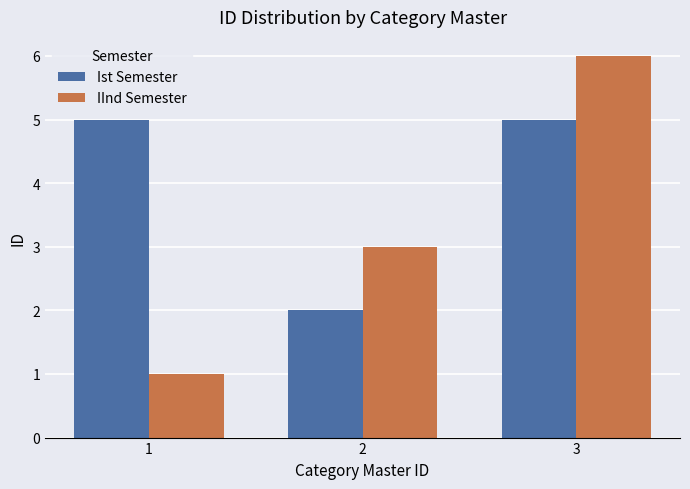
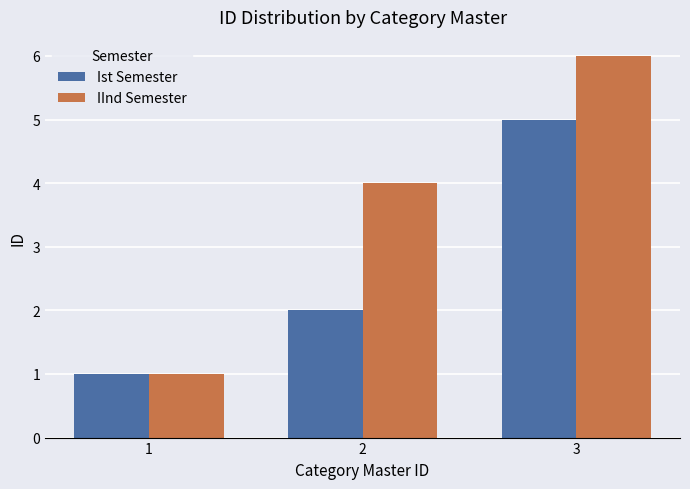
  {
    "Ist Semester": {
-     "1": 5,
+     "1": 1,
      "2": 2,
      "3": 5
    },
    "IInd Semester": {
      "1": 1,
-     "2": 3,
+     "2": 4,
      "3": 6
    }
  }
